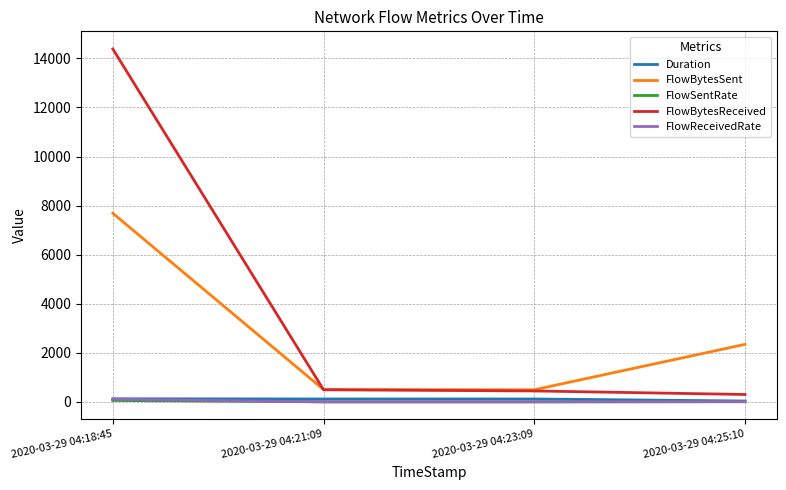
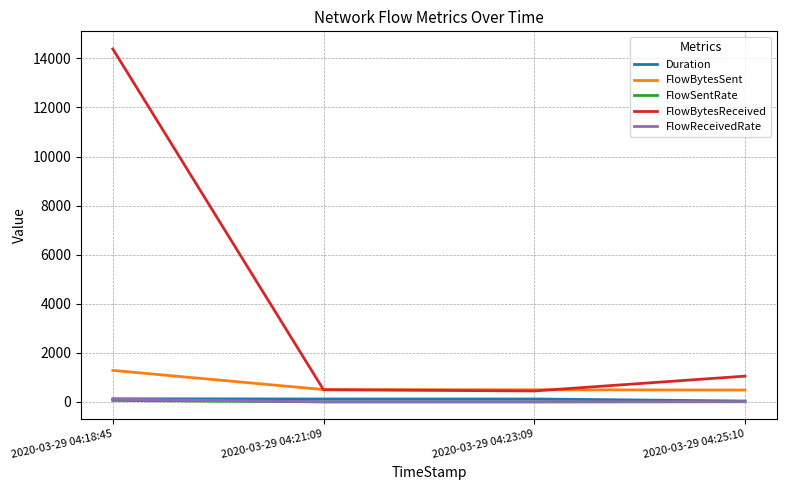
  {
    "Duration": {
      "2020-03-29 04:21:09": 100,
      "2020-03-29 04:23:09": 100
    },
    "FlowBytesSent": {
-     "2020-03-29 04:18:45": 7700,
-     "2020-03-29 04:25:10": 2300
+     "2020-03-29 04:18:45": 1300,
+     "2020-03-29 04:25:10": 500
    },
    "FlowBytesReceived": {
      "2020-03-29 04:18:45": 14400,
-     "2020-03-29 04:25:10": 300
+     "2020-03-29 04:25:10": 1100
    }
  }
